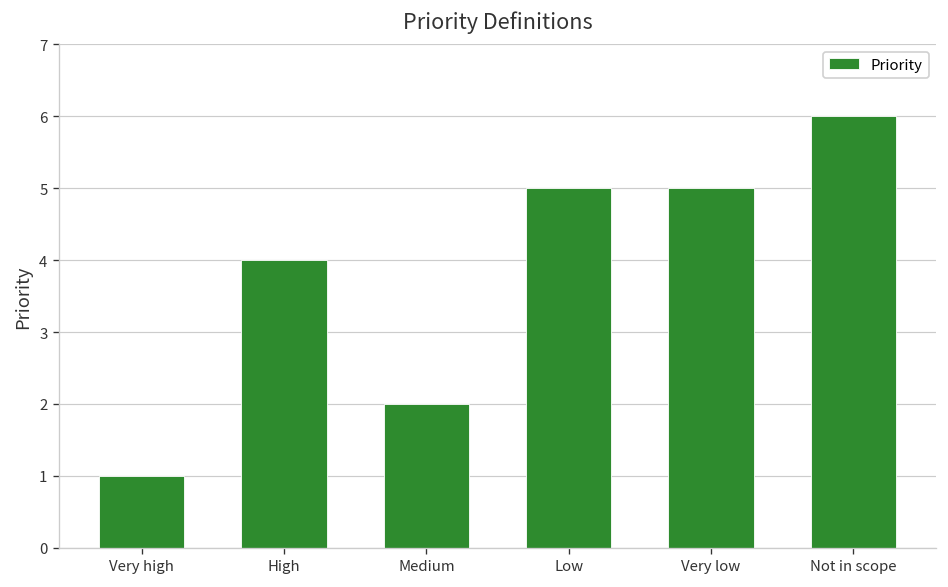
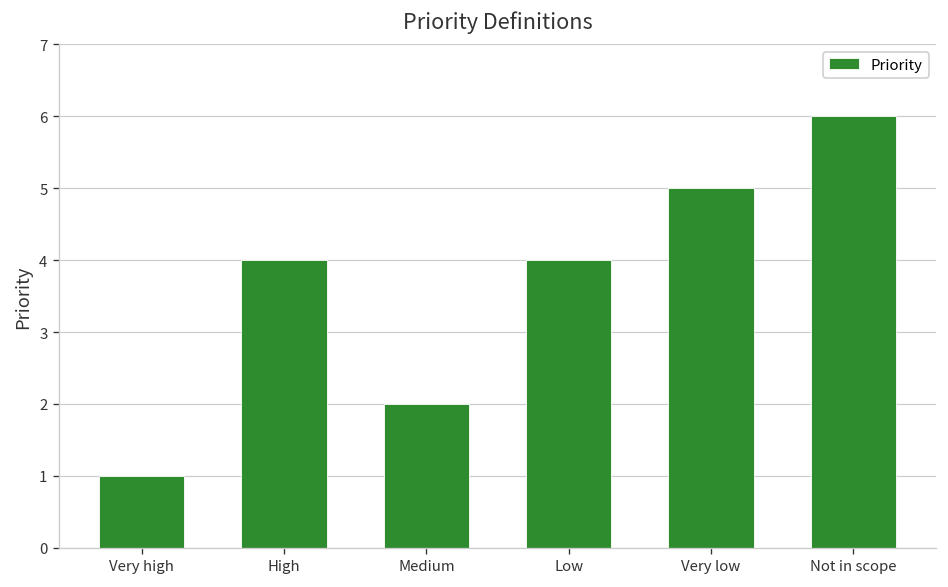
  {
    "Very high": 1,
    "High": 4,
    "Medium": 2,
-   "Low": 5,
+   "Low": 4,
    "Very low": 5,
    "Not in scope": 6
  }
